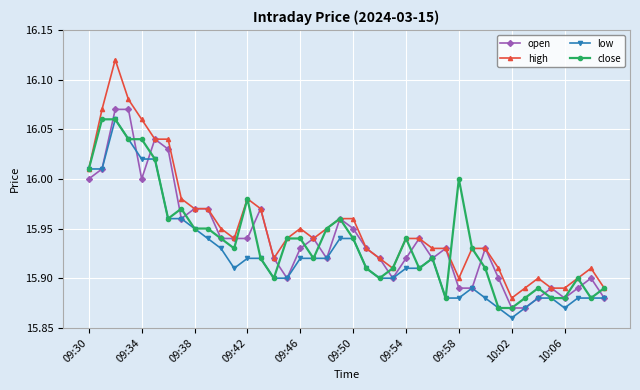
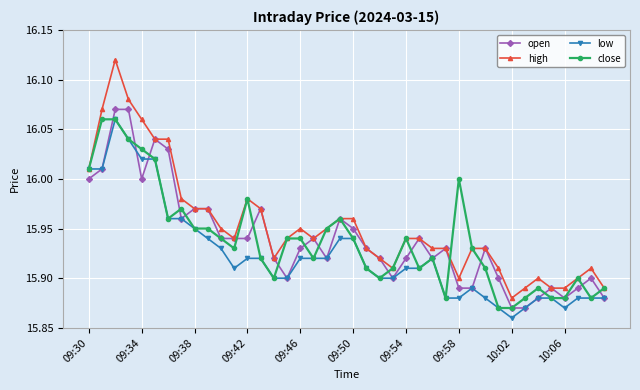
  {
    "open": {
      "09:30": 16.00,
      "09:34": 16.00,
      "09:42": 15.94,
      "09:46": 15.93,
      "09:50": 15.95,
      "09:54": 15.92,
      "09:58": 15.89
    },
    "high": {
      "09:34": 16.06,
      "09:46": 15.95,
      "09:50": 15.96,
      "09:58": 15.90,
      "10:02": 15.88,
      "10:06": 15.89
    },
    "low": {
      "09:34": 16.02,
      "09:42": 15.92,
      "09:46": 15.92,
      "09:54": 15.91,
      "09:58": 15.88,
      "10:02": 15.86,
      "10:06": 15.87
    },
    "close": {
-     "09:34": 16.04,
+     "09:34": 16.03,
      "09:46": 15.94,
      "09:58": 16.00
    }
  }
